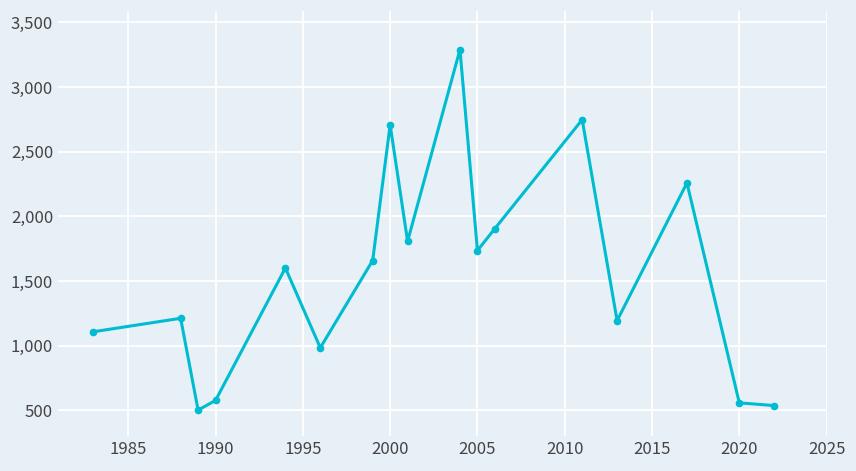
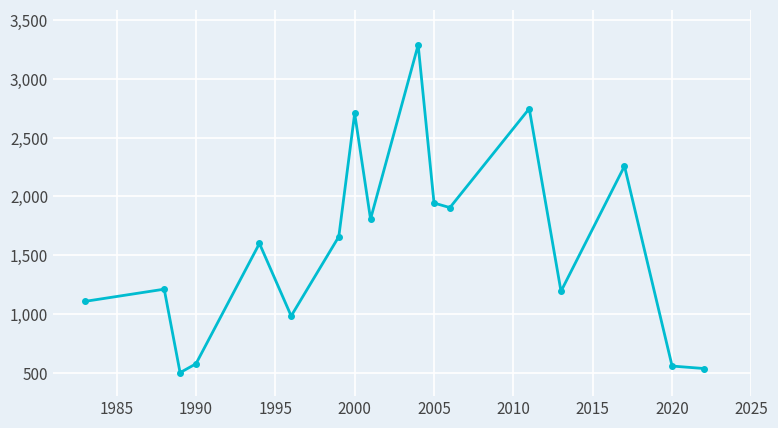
  {
    "1990": "580",
    "2000": "2,710",
-   "2005": "1,740",
+   "2005": "1,940",
    "2020": "560"
  }
